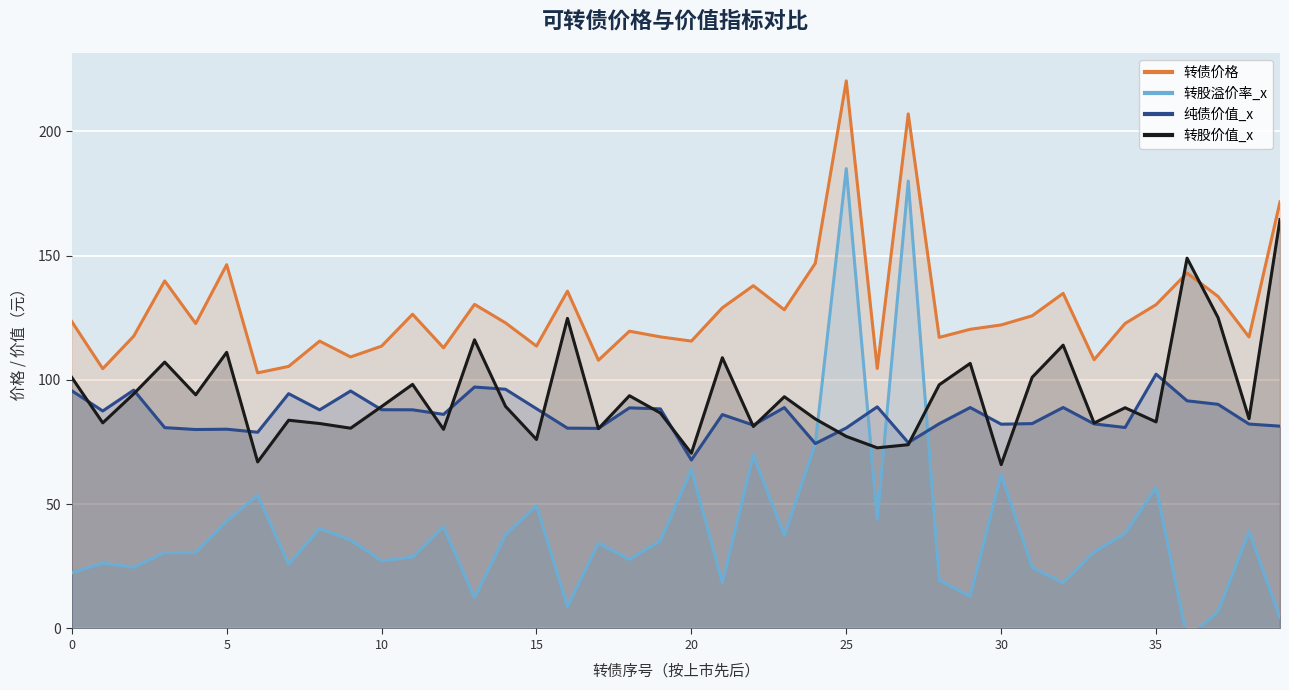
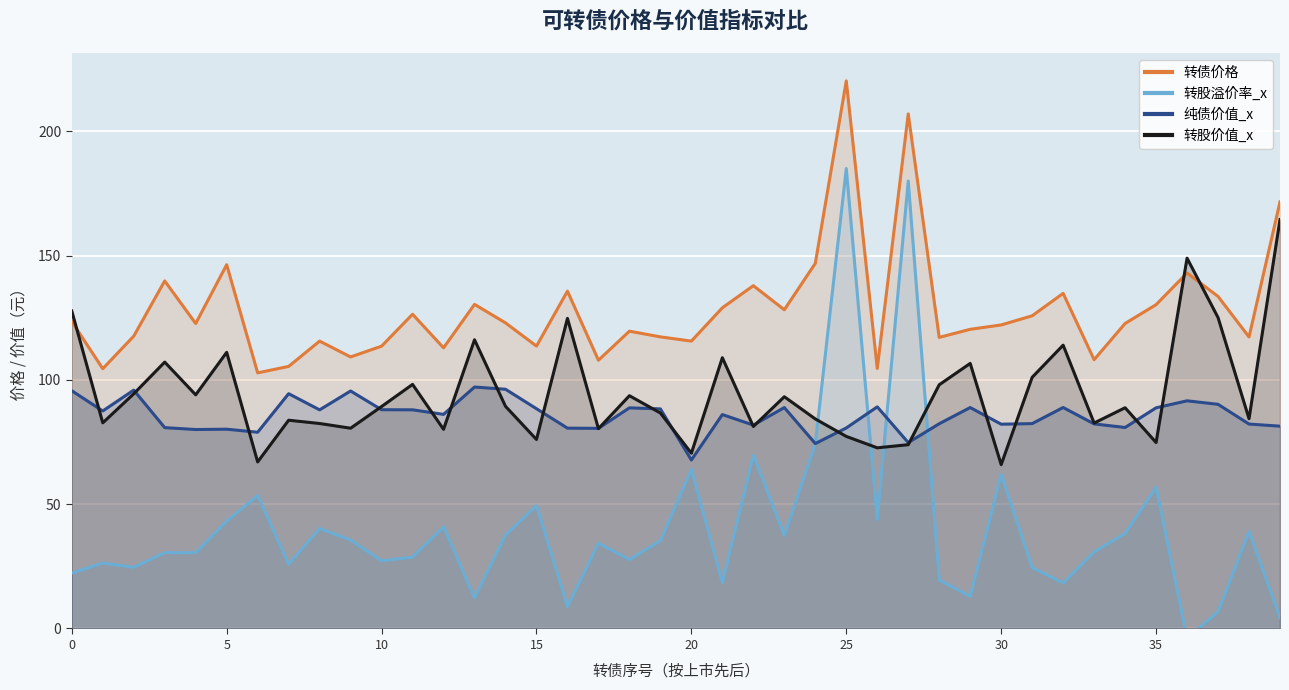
  {
    "转债价格": {
      "0": 123,
      "5": 146,
      "10": 114,
      "15": 114,
      "20": 116,
      "25": 220,
      "30": 122,
      "35": 130
    },
    "纯债价值_x": {
      "0": 96,
      "5": 80,
      "10": 88,
      "15": 88,
      "20": 68,
      "25": 81,
      "30": 82,
-     "35": 102
+     "35": 89
    },
    "转股价值_x": {
-     "0": 101,
+     "0": 128,
      "5": 111,
      "10": 89,
      "15": 76,
      "20": 71,
      "25": 77,
      "30": 66,
-     "35": 83
+     "35": 75
    }
  }
